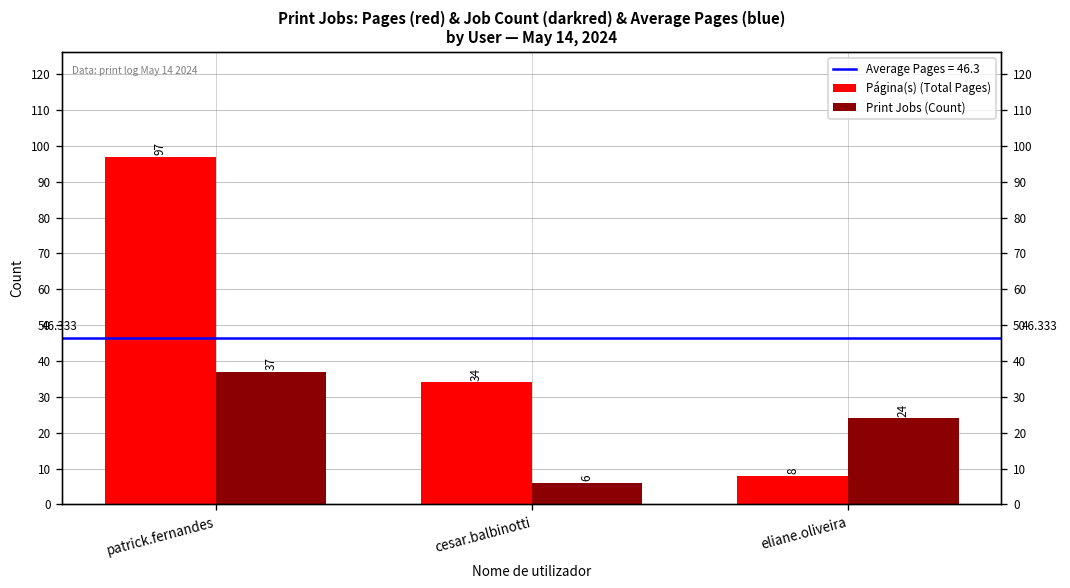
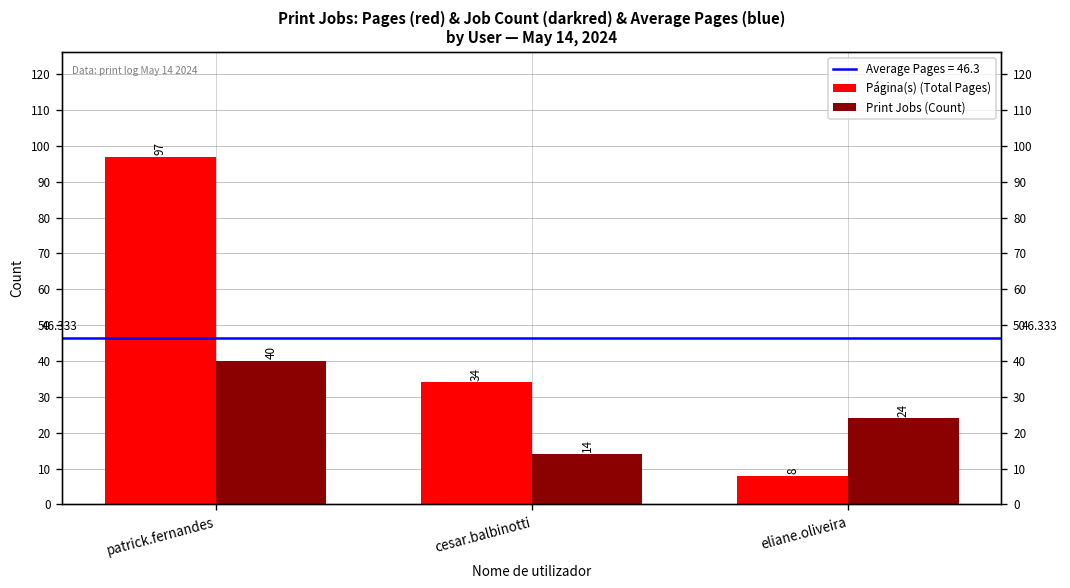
  {
    "Página(s) (Total Pages)": {
      "patrick.fernandes": 97,
      "cesar.balbinotti": 34,
      "eliane.oliveira": 8
    },
    "Print Jobs (Count)": {
-     "patrick.fernandes": 37,
-     "cesar.balbinotti": 6,
+     "patrick.fernandes": 40,
+     "cesar.balbinotti": 14,
      "eliane.oliveira": 24
    }
  }
